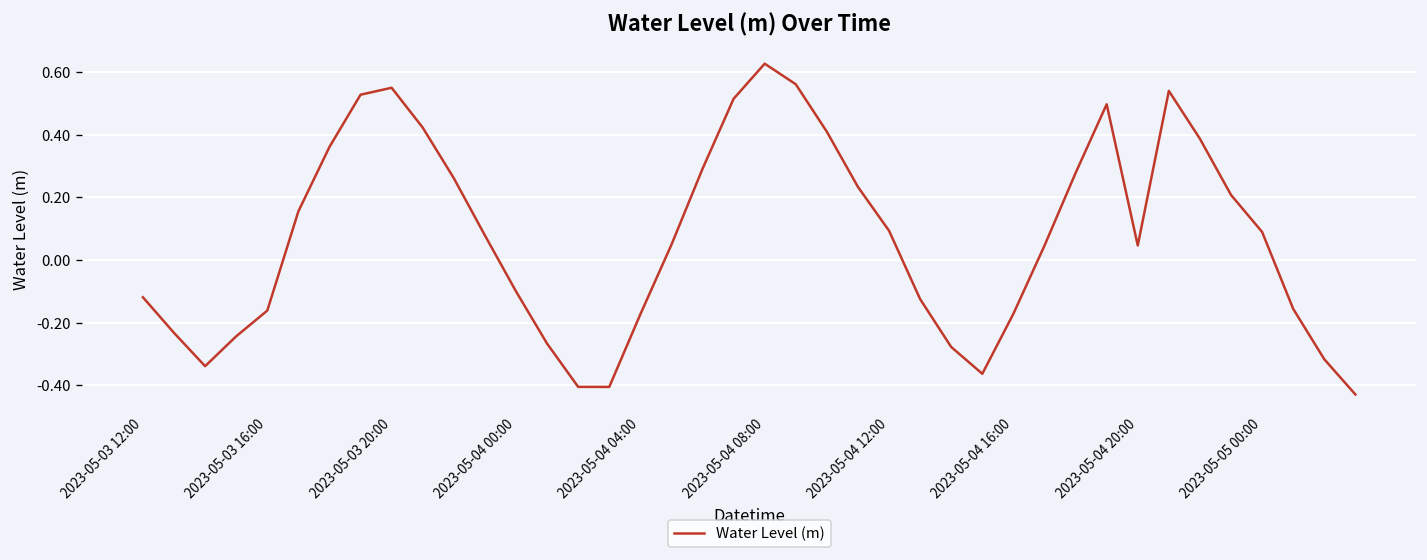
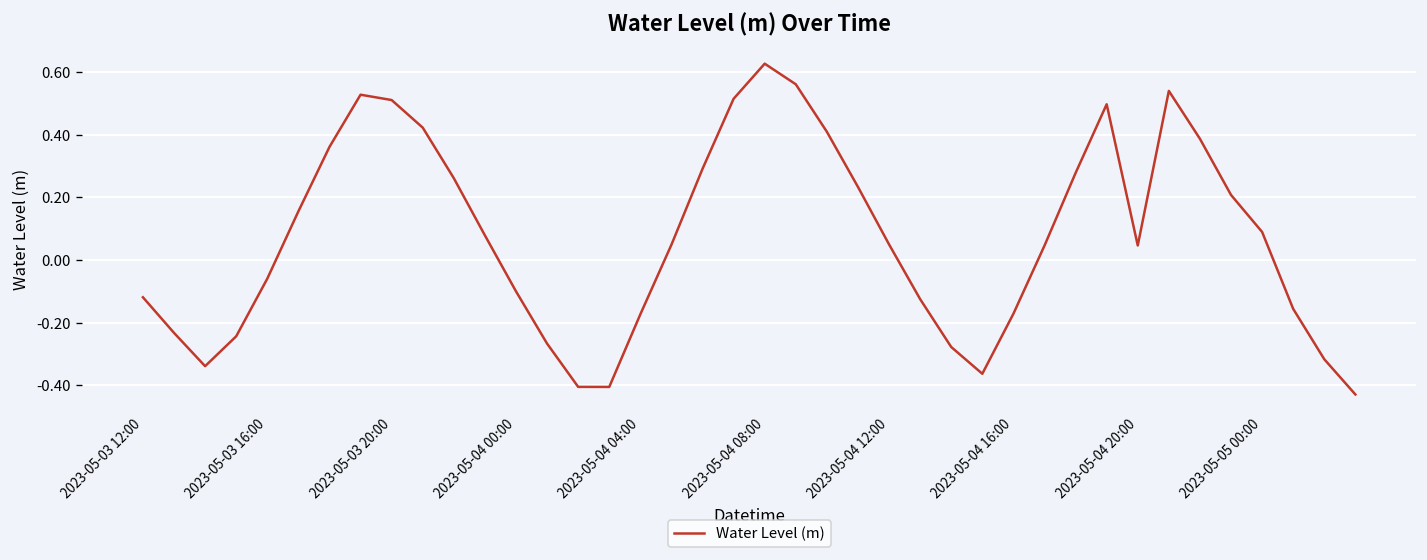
  {
    "2023-05-03 12:00": -0.12,
-   "2023-05-03 16:00": -0.16,
-   "2023-05-03 20:00": 0.55,
+   "2023-05-03 16:00": -0.06,
+   "2023-05-03 20:00": 0.51,
    "2023-05-04 00:00": -0.10,
    "2023-05-04 04:00": -0.17,
    "2023-05-04 08:00": 0.63,
-   "2023-05-04 12:00": 0.09,
+   "2023-05-04 12:00": 0.05,
    "2023-05-04 16:00": -0.17,
    "2023-05-04 20:00": 0.05,
    "2023-05-05 00:00": 0.09
  }
